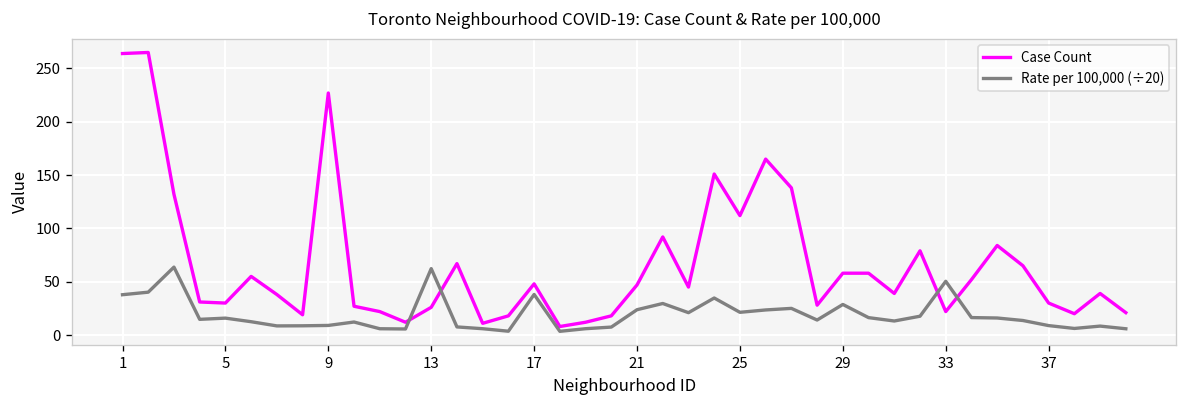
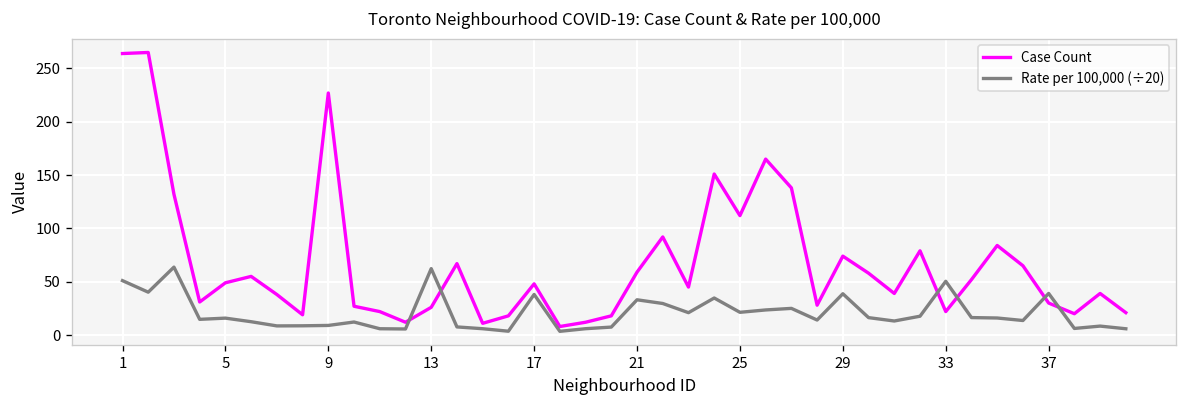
  {
    "Case Count": {
      "1": 260,
-     "5": 30,
+     "5": 50,
      "9": 230,
      "13": 30,
      "17": 50,
-     "21": 50,
+     "21": 60,
      "25": 110,
-     "29": 60,
+     "29": 70,
      "33": 20,
      "37": 30
    },
    "Rate per 100,000 (÷20)": {
-     "1": 40,
+     "1": 50,
      "5": 20,
      "9": 10,
      "13": 60,
      "17": 40,
-     "21": 20,
+     "21": 30,
      "25": 20,
-     "29": 30,
+     "29": 40,
      "33": 50,
-     "37": 10
+     "37": 40
    }
  }
